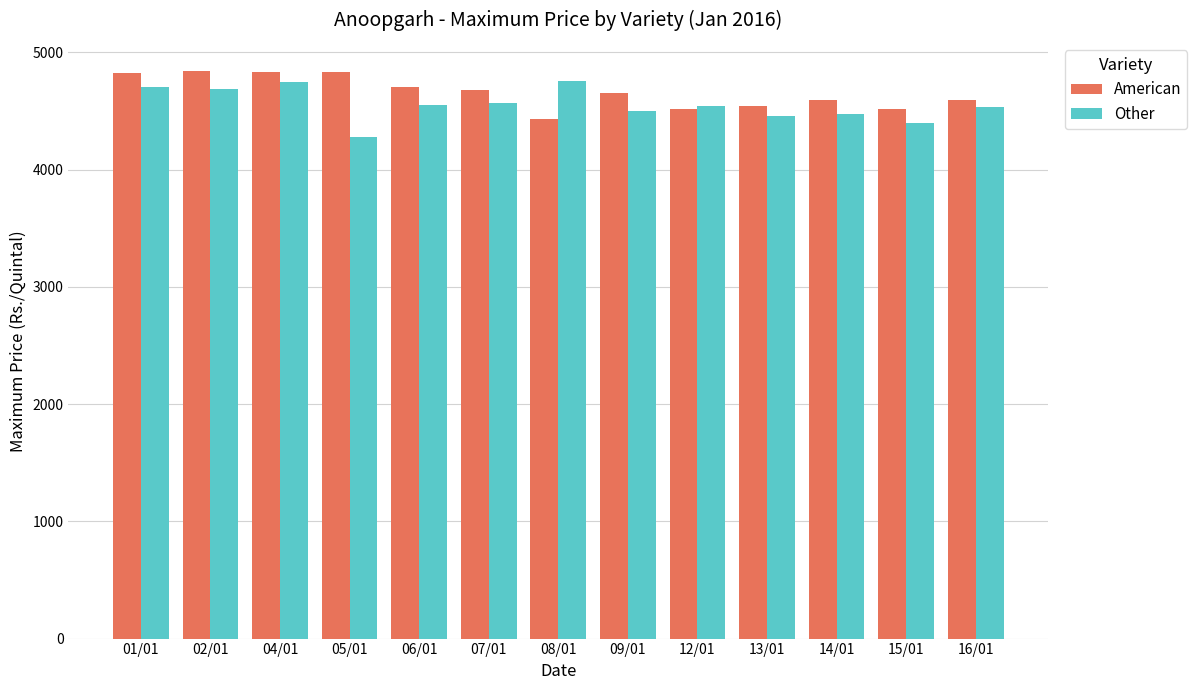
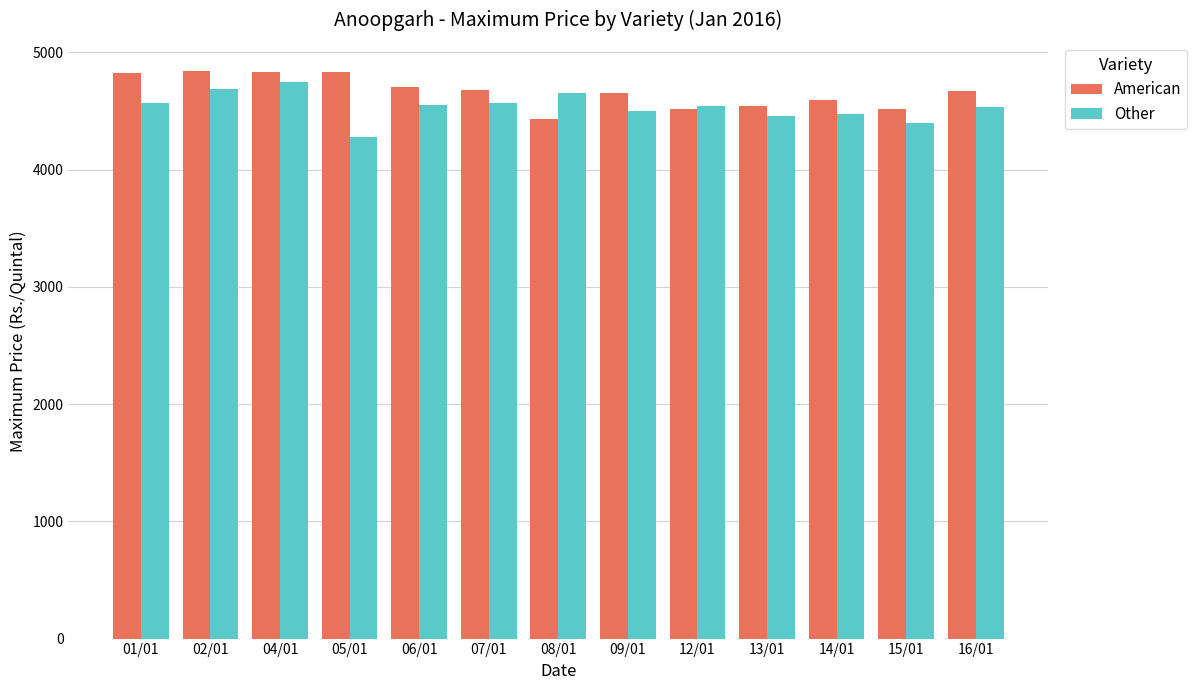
  {
    "American": {
      "01/01": 4830,
      "02/01": 4840,
      "04/01": 4830,
      "05/01": 4830,
      "06/01": 4700,
      "07/01": 4680,
      "08/01": 4430,
      "09/01": 4650,
      "12/01": 4520,
      "13/01": 4540,
      "14/01": 4590,
      "15/01": 4520,
-     "16/01": 4590
+     "16/01": 4670
    },
    "Other": {
-     "01/01": 4700,
+     "01/01": 4570,
      "02/01": 4690,
      "04/01": 4750,
      "05/01": 4280,
      "06/01": 4550,
      "07/01": 4570,
-     "08/01": 4760,
+     "08/01": 4650,
      "09/01": 4500,
      "12/01": 4540,
      "13/01": 4460,
      "14/01": 4480,
      "15/01": 4400,
      "16/01": 4540
    }
  }
